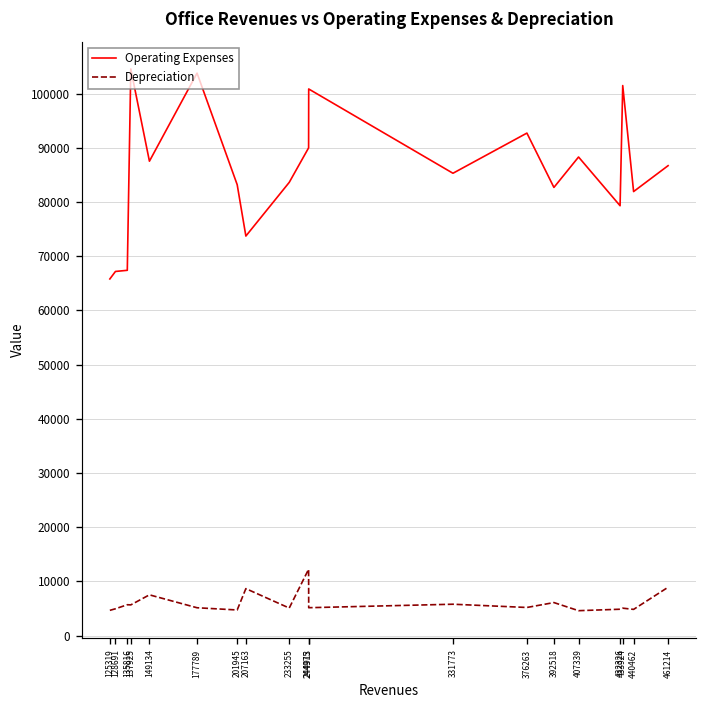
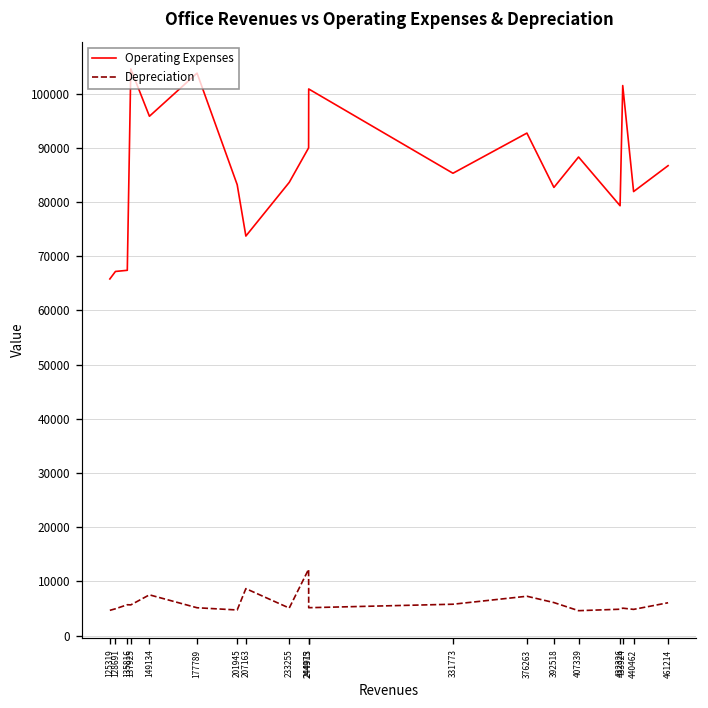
  {
    "Operating Expenses": {
      "125319": 66000,
      "128691": 67000,
      "135816": 67000,
-     "149134": 88000,
+     "149134": 96000,
      "201945": 83000,
      "207163": 74000,
      "233255": 84000,
      "244913": 90000,
      "244975": 101000,
      "331773": 85000,
      "376263": 93000,
      "392518": 83000,
      "407339": 88000,
      "432326": 79000,
      "433924": 101000,
      "440462": 82000,
      "461214": 87000
    },
    "Depreciation": {
      "125319": 5000,
      "128691": 5000,
      "135816": 6000,
      "137925": 6000,
      "149134": 8000,
      "177789": 5000,
      "201945": 5000,
      "207163": 9000,
      "233255": 5000,
      "244913": 12000,
      "244975": 5000,
      "331773": 6000,
-     "376263": 5000,
+     "376263": 7000,
      "392518": 6000,
      "407339": 5000,
      "432326": 5000,
      "433924": 5000,
      "440462": 5000,
-     "461214": 9000
+     "461214": 6000
    }
  }
